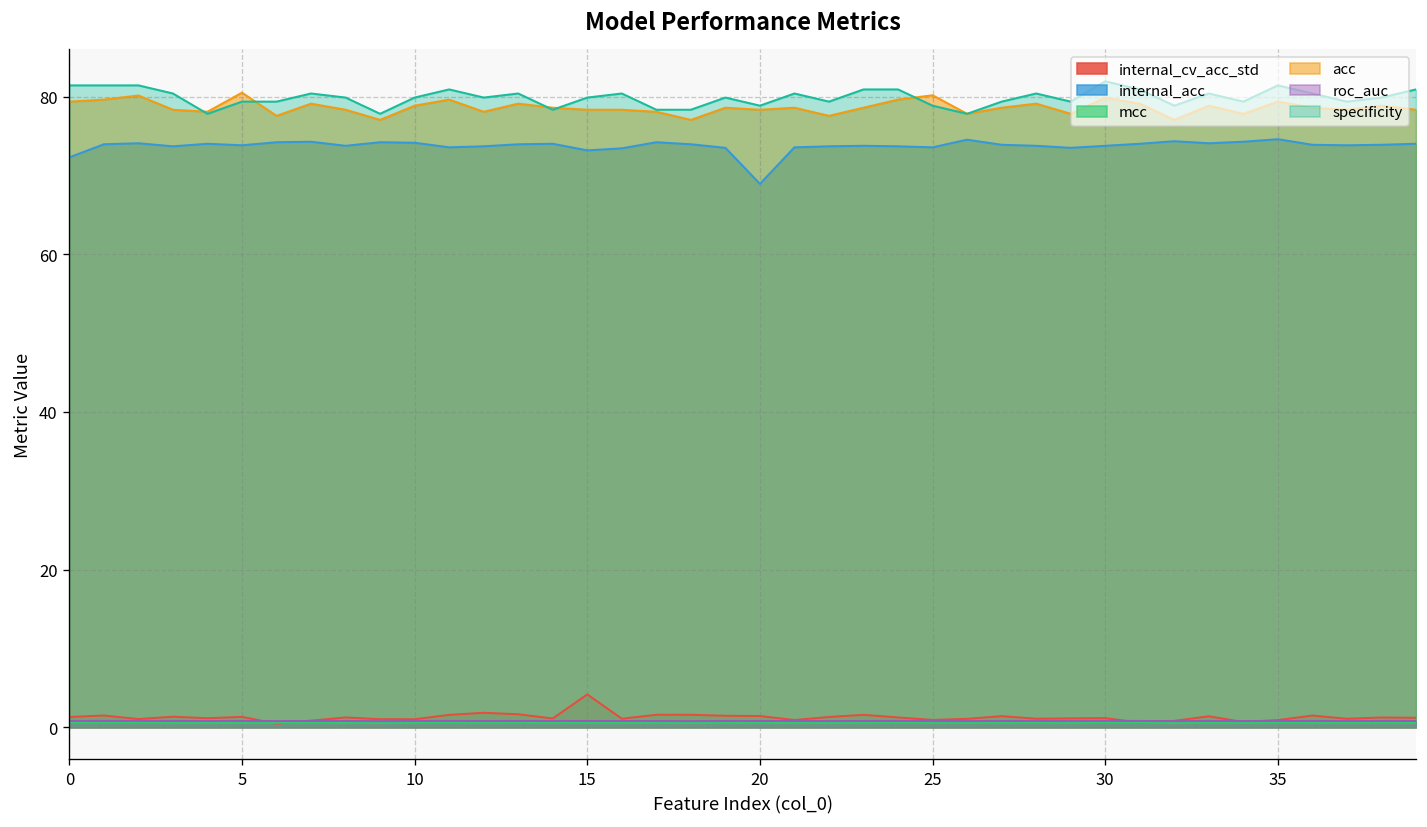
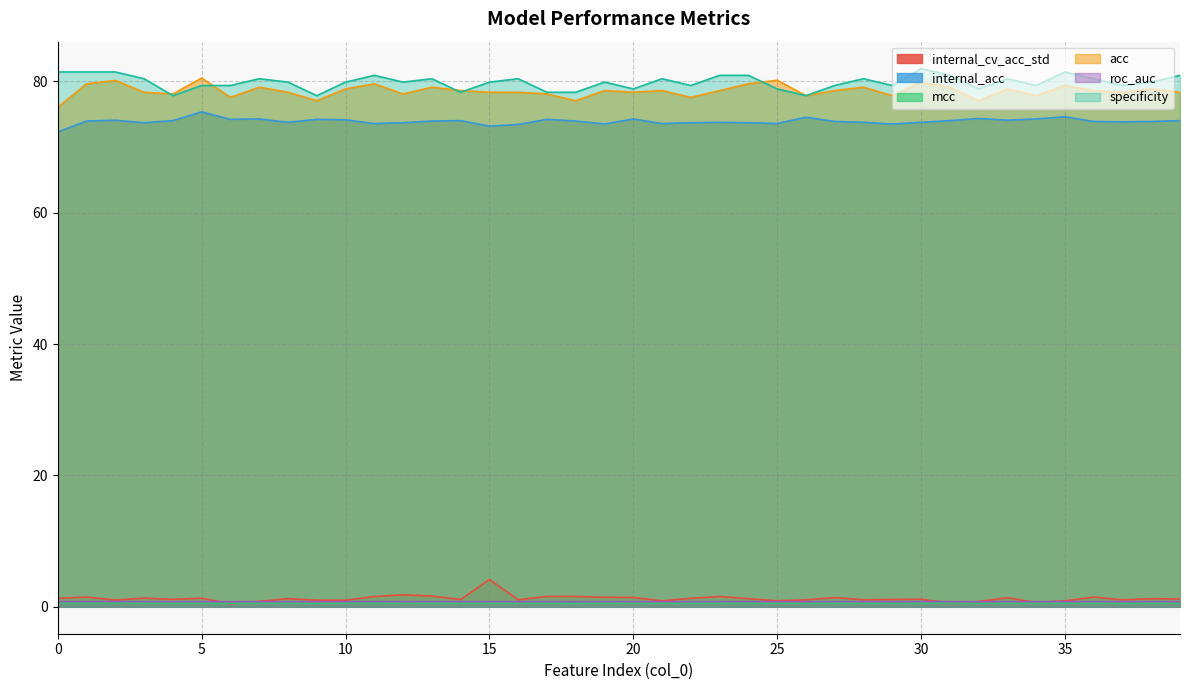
  {
    "internal_cv_acc_std": {
      "0": 1,
      "5": 1,
      "15": 4,
      "20": 1
    },
    "internal_acc": {
      "0": 72,
-     "5": 74,
+     "5": 75,
      "10": 74,
      "15": 73,
-     "20": 69,
+     "20": 74,
      "25": 74,
      "30": 74,
      "35": 75
    },
    "acc": {
-     "0": 79,
+     "0": 76,
      "5": 81,
      "10": 79,
      "15": 78,
      "20": 78,
      "25": 80
    }
  }
